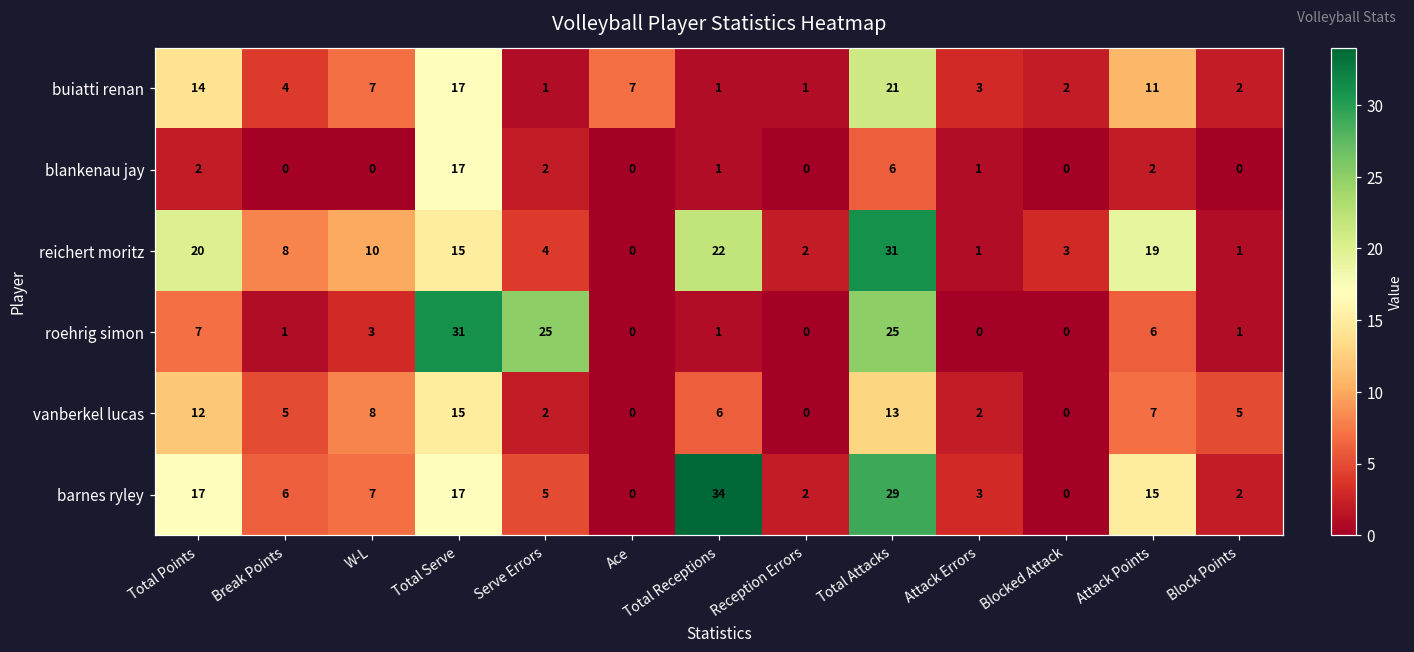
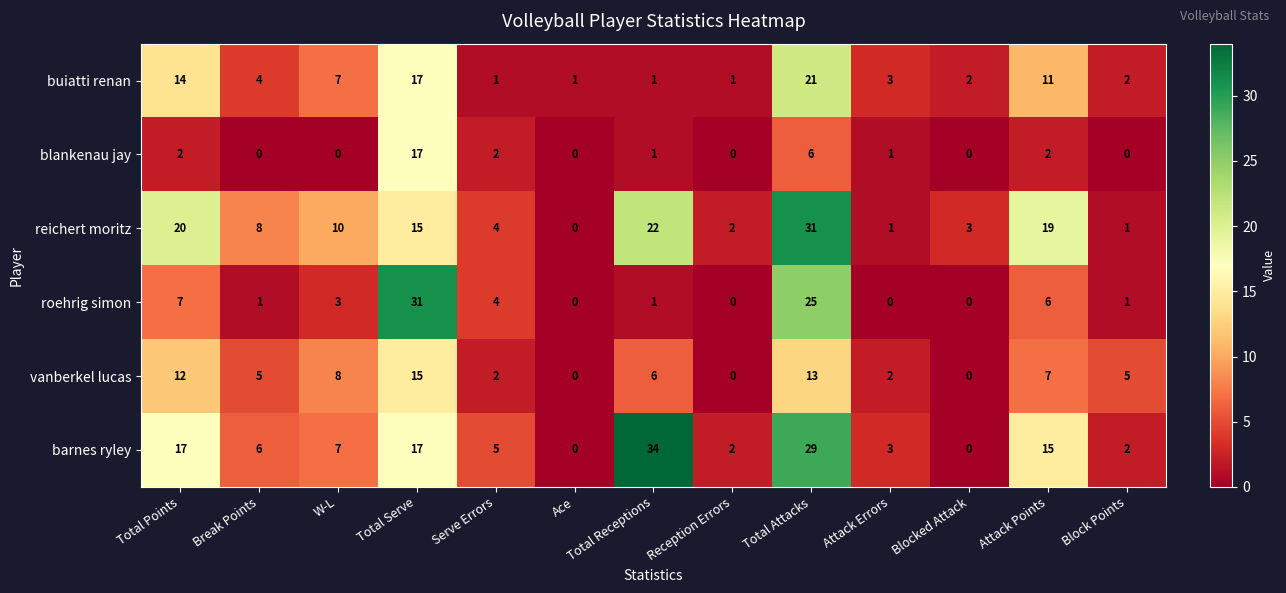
  {
    "buiatti renan": {
      "Total Points": 14,
      "Break Points": 4,
      "W-L": 7,
      "Total Serve": 17,
      "Serve Errors": 1,
-     "Ace": 7,
+     "Ace": 1,
      "Total Receptions": 1,
      "Reception Errors": 1,
      "Total Attacks": 21,
      "Attack Errors": 3,
      "Blocked Attack": 2,
      "Attack Points": 11,
      "Block Points": 2
    },
    "blankenau jay": {
      "Total Points": 2,
      "Break Points": 0,
      "W-L": 0,
      "Total Serve": 17,
      "Serve Errors": 2,
      "Ace": 0,
      "Total Receptions": 1,
      "Reception Errors": 0,
      "Total Attacks": 6,
      "Attack Errors": 1,
      "Blocked Attack": 0,
      "Attack Points": 2,
      "Block Points": 0
    },
    "reichert moritz": {
      "Total Points": 20,
      "Break Points": 8,
      "W-L": 10,
      "Total Serve": 15,
      "Serve Errors": 4,
      "Ace": 0,
      "Total Receptions": 22,
      "Reception Errors": 2,
      "Total Attacks": 31,
      "Attack Errors": 1,
      "Blocked Attack": 3,
      "Attack Points": 19,
      "Block Points": 1
    },
    "roehrig simon": {
      "Total Points": 7,
      "Break Points": 1,
      "W-L": 3,
      "Total Serve": 31,
-     "Serve Errors": 25,
+     "Serve Errors": 4,
      "Ace": 0,
      "Total Receptions": 1,
      "Reception Errors": 0,
      "Total Attacks": 25,
      "Attack Errors": 0,
      "Blocked Attack": 0,
      "Attack Points": 6,
      "Block Points": 1
    },
    "vanberkel lucas": {
      "Total Points": 12,
      "Break Points": 5,
      "W-L": 8,
      "Total Serve": 15,
      "Serve Errors": 2,
      "Ace": 0,
      "Total Receptions": 6,
      "Reception Errors": 0,
      "Total Attacks": 13,
      "Attack Errors": 2,
      "Blocked Attack": 0,
      "Attack Points": 7,
      "Block Points": 5
    },
    "barnes ryley": {
      "Total Points": 17,
      "Break Points": 6,
      "W-L": 7,
      "Total Serve": 17,
      "Serve Errors": 5,
      "Ace": 0,
      "Total Receptions": 34,
      "Reception Errors": 2,
      "Total Attacks": 29,
      "Attack Errors": 3,
      "Blocked Attack": 0,
      "Attack Points": 15,
      "Block Points": 2
    }
  }
